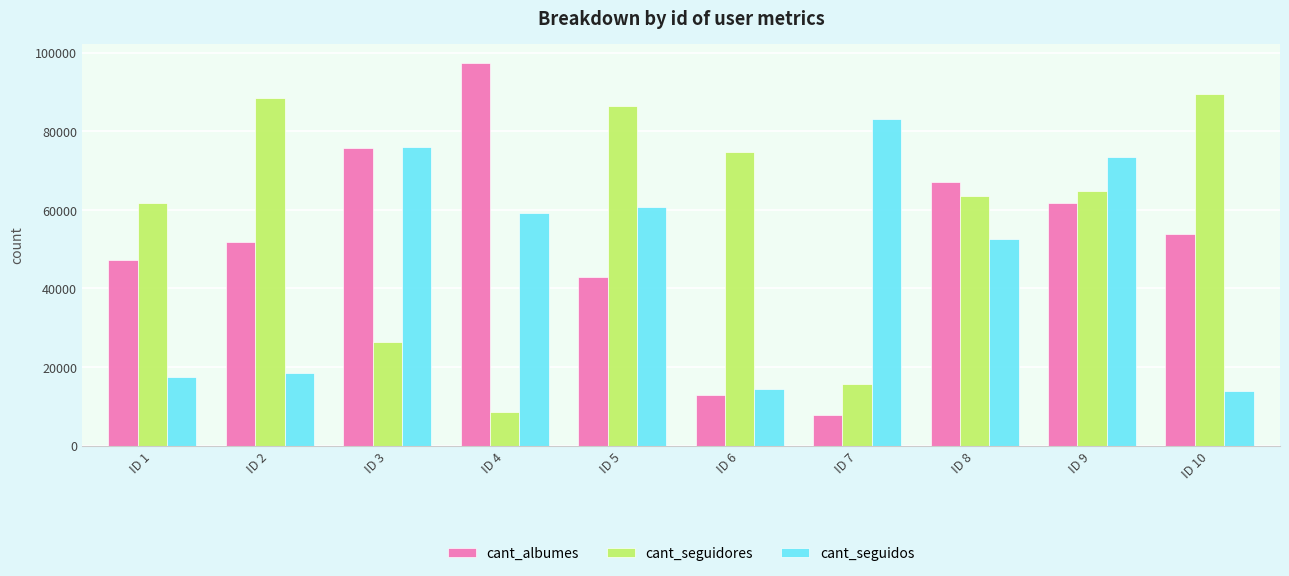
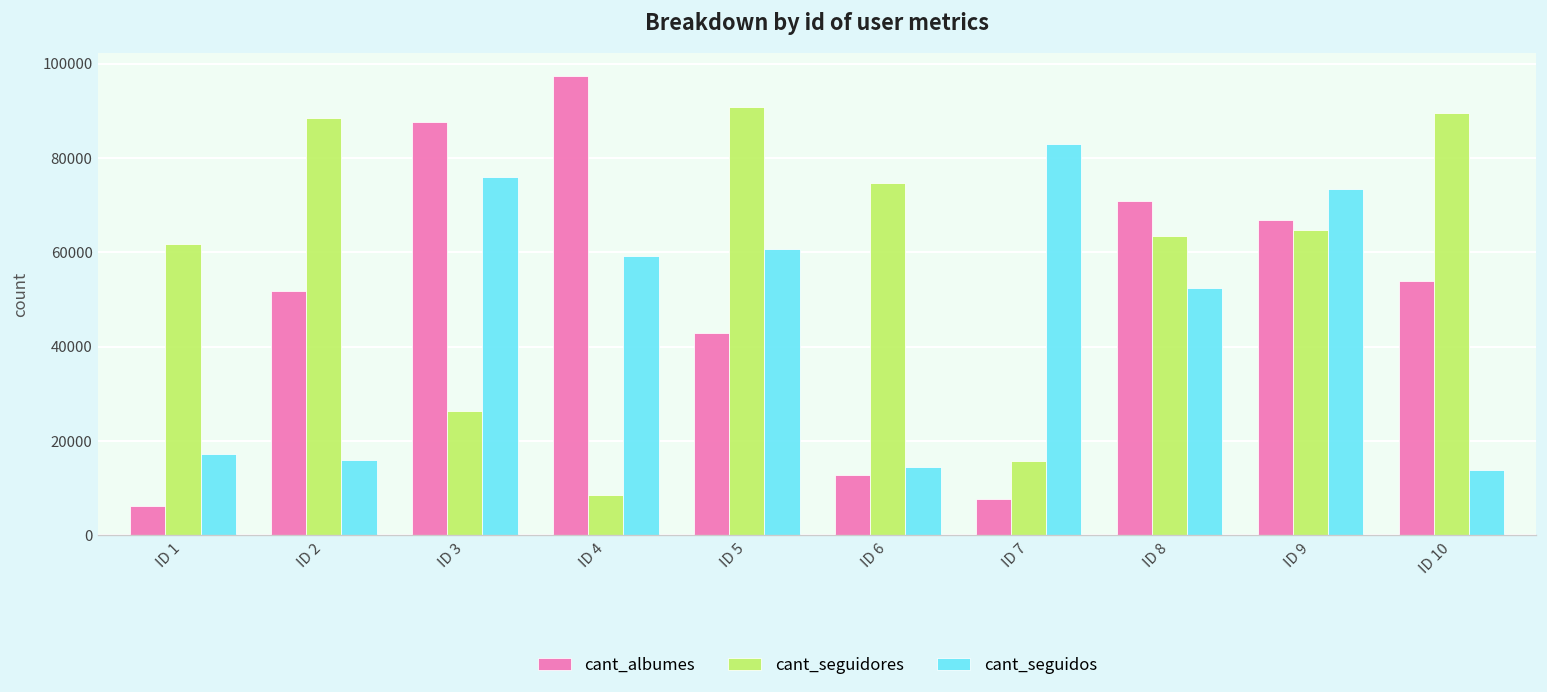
  {
    "cant_albumes": {
-     "ID 1": 47000,
+     "ID 1": 6000,
      "ID 2": 52000,
-     "ID 3": 76000,
+     "ID 3": 88000,
      "ID 4": 97000,
      "ID 5": 43000,
      "ID 6": 13000,
      "ID 7": 8000,
-     "ID 8": 67000,
-     "ID 9": 62000,
+     "ID 8": 71000,
+     "ID 9": 67000,
      "ID 10": 54000
    },
    "cant_seguidores": {
      "ID 1": 62000,
      "ID 2": 88000,
      "ID 3": 26000,
      "ID 4": 9000,
-     "ID 5": 86000,
+     "ID 5": 91000,
      "ID 6": 75000,
      "ID 7": 16000,
      "ID 8": 64000,
      "ID 9": 65000,
      "ID 10": 90000
    },
    "cant_seguidos": {
      "ID 1": 17000,
-     "ID 2": 18000,
+     "ID 2": 16000,
      "ID 3": 76000,
      "ID 4": 59000,
      "ID 5": 61000,
      "ID 6": 14000,
      "ID 7": 83000,
      "ID 8": 52000,
      "ID 9": 73000,
      "ID 10": 14000
    }
  }
